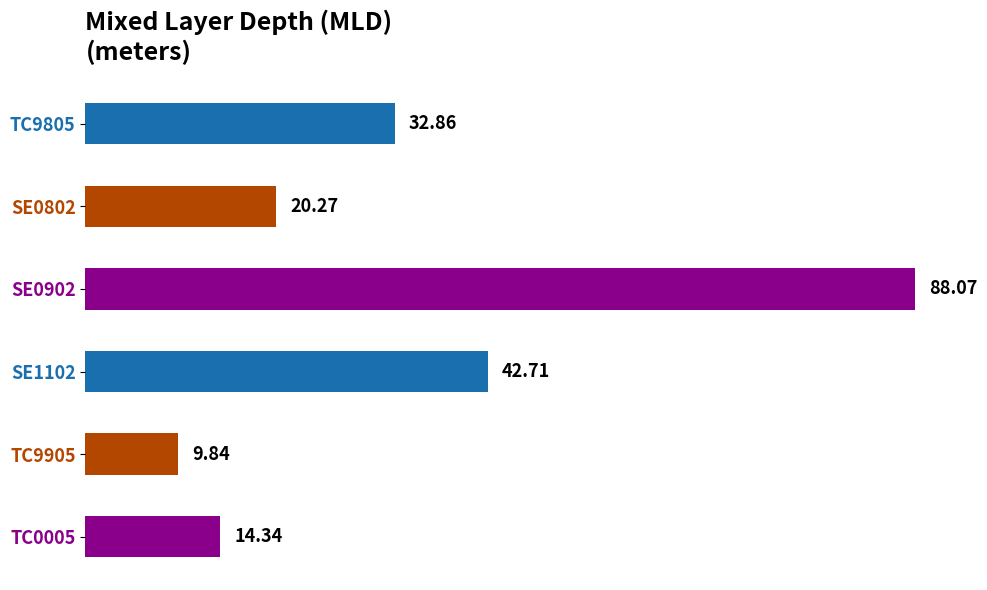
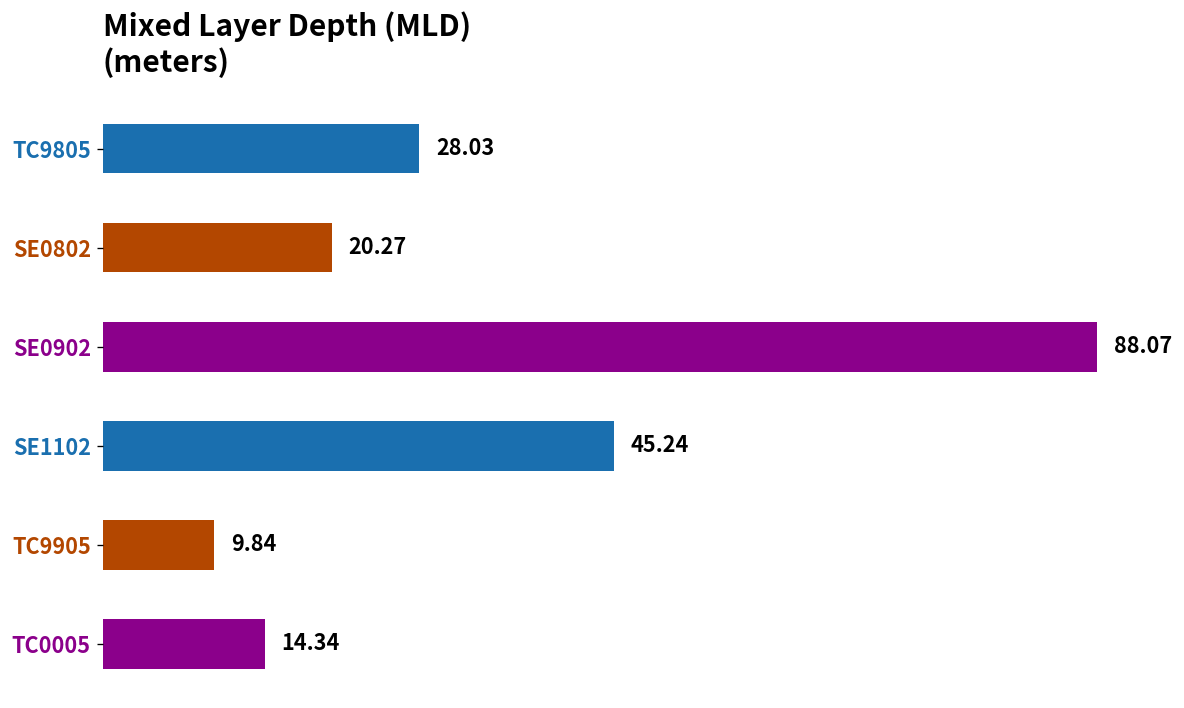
  {
-   "TC9805": 32.86,
+   "TC9805": 28.03,
    "SE0802": 20.27,
    "SE0902": 88.07,
-   "SE1102": 42.71,
+   "SE1102": 45.24,
    "TC9905": 9.84,
    "TC0005": 14.34
  }
